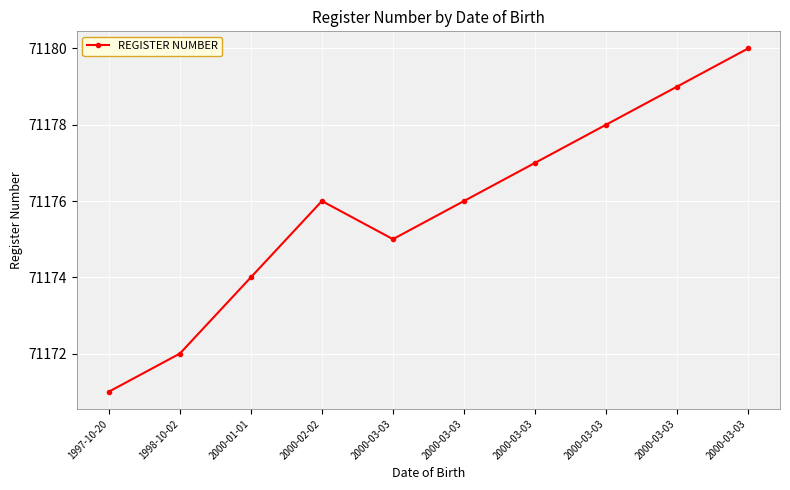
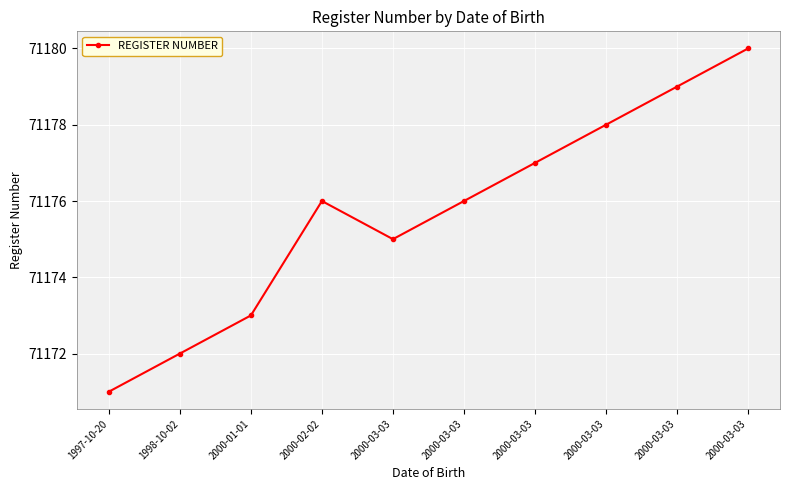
  {
    "1997-10-20": 71171,
    "1998-10-02": 71172,
-   "2000-01-01": 71174,
+   "2000-01-01": 71173,
    "2000-02-02": 71176
  }
